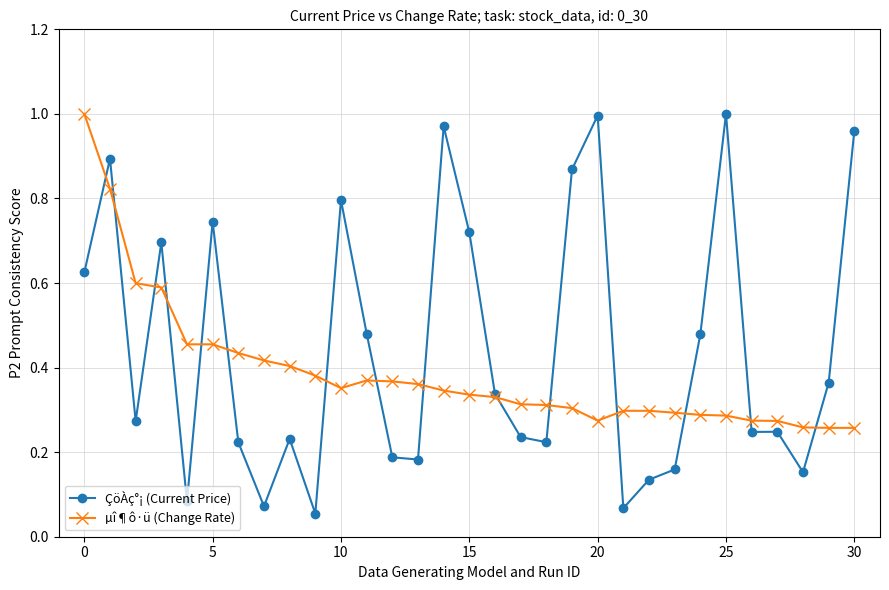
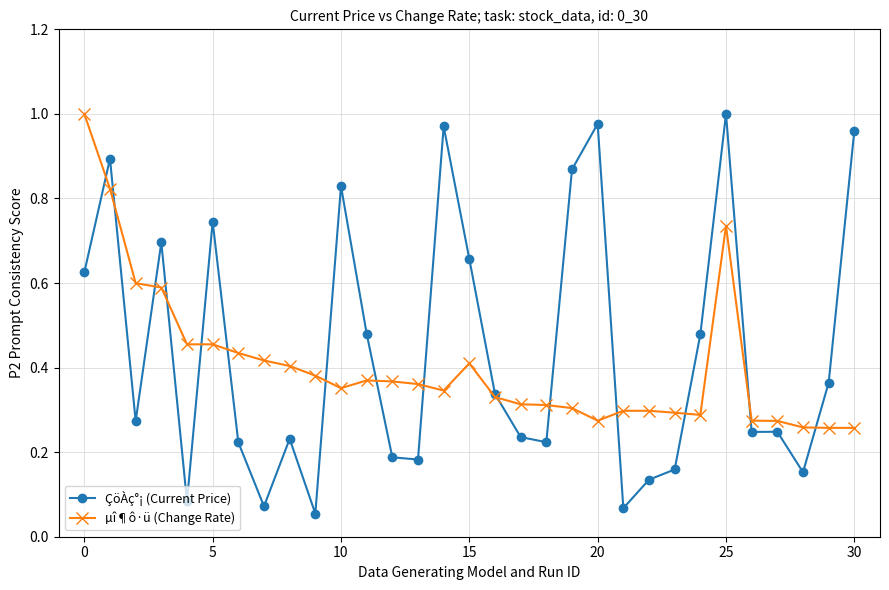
  {
    "ÇöÀç°¡ (Current Price)": {
      "0": 0.63,
      "5": 0.75,
-     "10": 0.80,
-     "15": 0.72,
-     "20": 1.00,
+     "10": 0.83,
+     "15": 0.66,
+     "20": 0.98,
      "25": 1.00,
      "30": 0.96
    },
    "µî¶ô·ü (Change Rate)": {
      "0": 1.00,
      "5": 0.46,
      "10": 0.35,
-     "15": 0.34,
+     "15": 0.41,
      "20": 0.27,
-     "25": 0.29,
+     "25": 0.74,
      "30": 0.26
    }
  }
